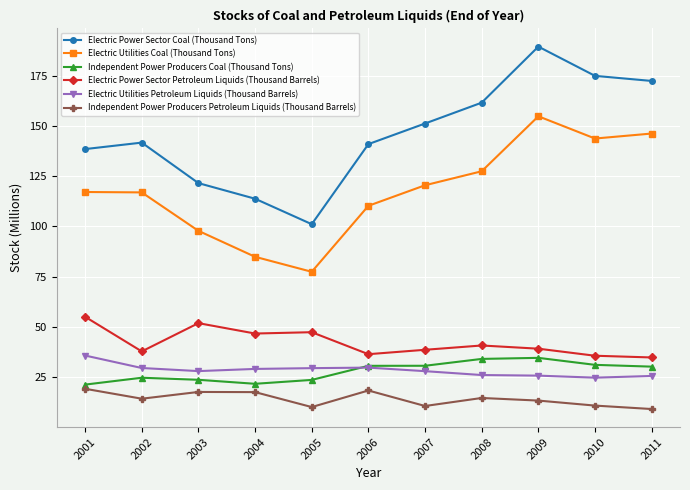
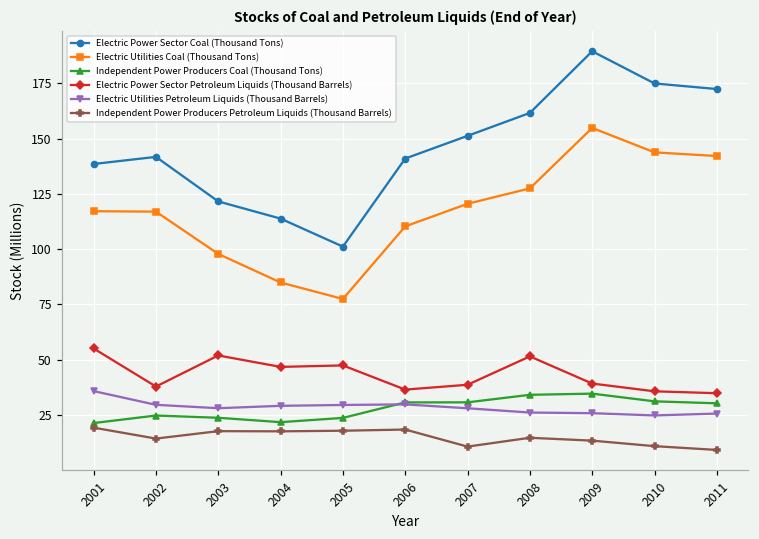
  {
    "Electric Power Sector Coal (Thousand Tons)": {
      "2001": 138,
      "2002": 142,
      "2003": 122,
      "2004": 114,
      "2005": 101,
      "2006": 141,
      "2007": 151,
      "2008": 162,
      "2009": 189,
      "2010": 175,
      "2011": 172
    },
    "Electric Utilities Coal (Thousand Tons)": {
      "2001": 117,
      "2002": 117,
      "2003": 98,
      "2004": 85,
      "2005": 77,
      "2006": 110,
      "2007": 121,
      "2008": 127,
      "2009": 155,
      "2010": 144,
-     "2011": 146
+     "2011": 142
    },
    "Independent Power Producers Coal (Thousand Tons)": {
      "2001": 21,
      "2002": 25,
      "2003": 24,
      "2004": 22,
      "2005": 24,
      "2007": 31,
      "2008": 34,
      "2009": 35,
      "2010": 31,
      "2011": 30
    },
    "Electric Power Sector Petroleum Liquids (Thousand Barrels)": {
      "2001": 55,
      "2002": 38,
      "2003": 52,
      "2004": 47,
      "2005": 47,
      "2006": 36,
      "2007": 39,
-     "2008": 41,
+     "2008": 51,
      "2009": 39,
      "2010": 36,
      "2011": 35
    },
    "Electric Utilities Petroleum Liquids (Thousand Barrels)": {
      "2001": 36,
      "2002": 30,
      "2003": 28,
      "2004": 29,
      "2005": 30,
      "2007": 28,
      "2008": 26,
      "2009": 26,
      "2010": 25,
      "2011": 26
    },
    "Independent Power Producers Petroleum Liquids (Thousand Barrels)": {
      "2001": 19,
      "2002": 14,
      "2003": 18,
      "2004": 18,
-     "2005": 10,
+     "2005": 18,
      "2006": 18,
      "2007": 11,
      "2008": 15,
      "2009": 13,
      "2010": 11,
      "2011": 9
    }
  }
